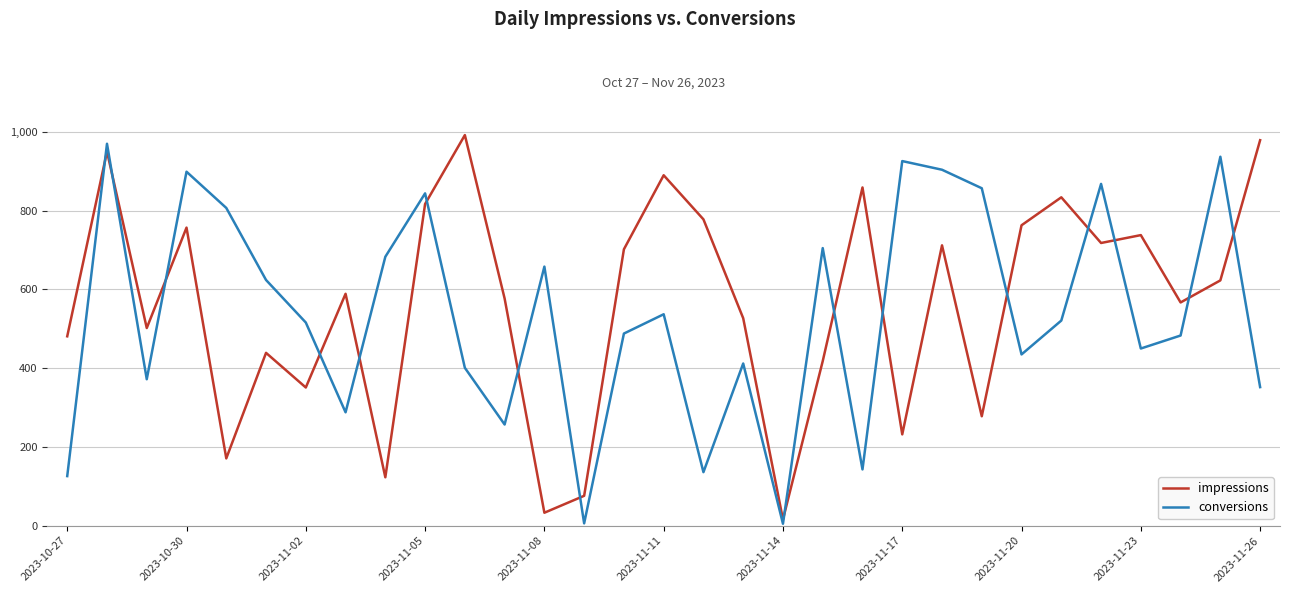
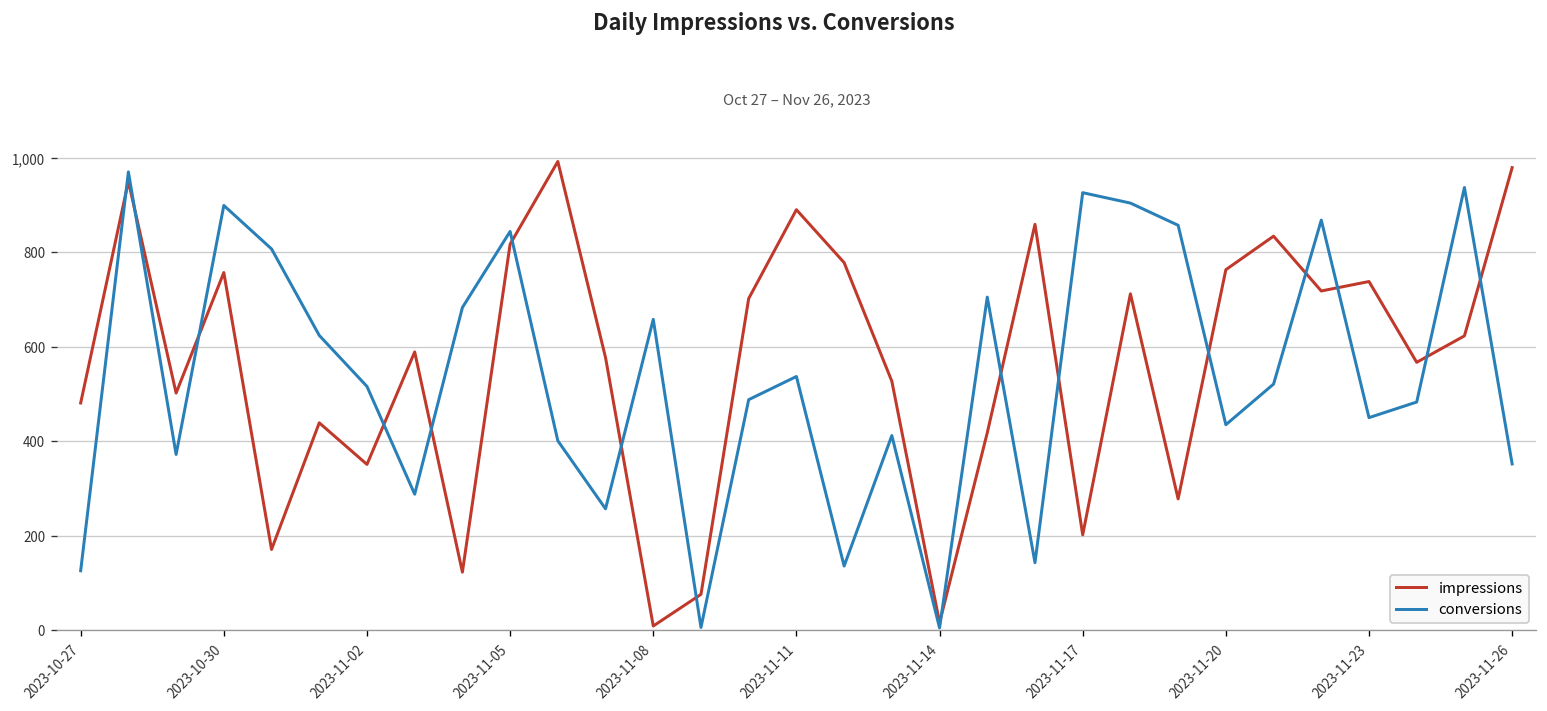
  {
    "impressions": {
      "2023-10-27": 480,
      "2023-10-30": 760,
      "2023-11-02": 350,
      "2023-11-05": 820,
-     "2023-11-08": 30,
+     "2023-11-08": 10,
      "2023-11-11": 890,
      "2023-11-14": 20,
-     "2023-11-17": 230,
+     "2023-11-17": 200,
      "2023-11-20": 760,
      "2023-11-23": 740,
      "2023-11-26": 980
    },
    "conversions": {
      "2023-10-27": 130,
      "2023-10-30": 900,
      "2023-11-02": 520,
      "2023-11-05": 840,
      "2023-11-08": 660,
      "2023-11-11": 540,
      "2023-11-14": 10,
      "2023-11-17": 930,
      "2023-11-20": 440,
      "2023-11-23": 450,
      "2023-11-26": 350
    }
  }
